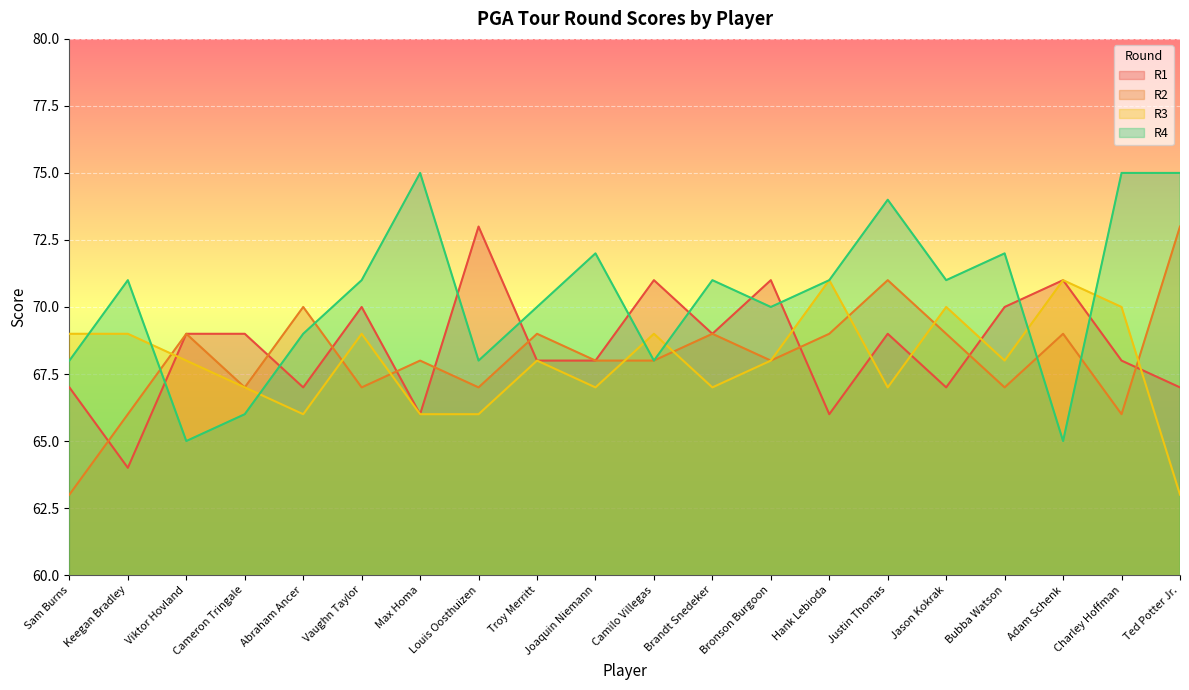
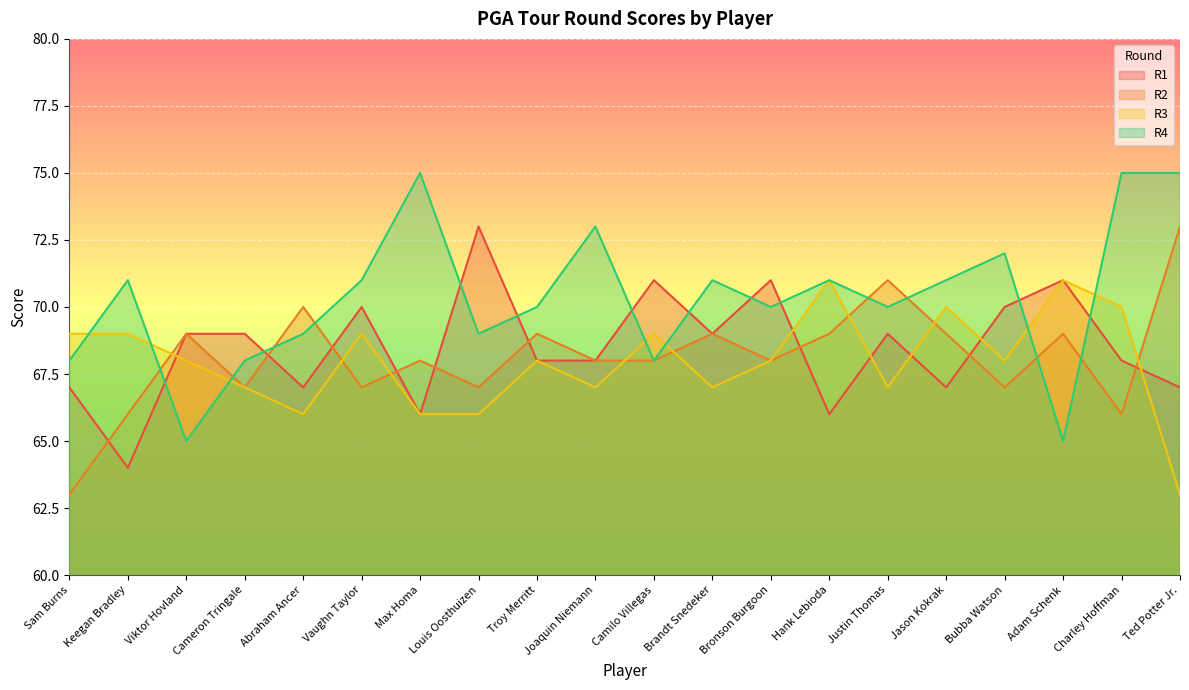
  {
    "R4": {
      "Sam Burns": 68,
      "Keegan Bradley": 71,
      "Viktor Hovland": 65,
-     "Cameron Tringale": 66,
+     "Cameron Tringale": 68,
      "Abraham Ancer": 69,
      "Vaughn Taylor": 71,
      "Max Homa": 75,
-     "Louis Oosthuizen": 68,
+     "Louis Oosthuizen": 69,
      "Troy Merritt": 70,
-     "Joaquin Niemann": 72,
+     "Joaquin Niemann": 73,
      "Brandt Snedeker": 71,
      "Bronson Burgoon": 70,
-     "Justin Thomas": 74,
+     "Justin Thomas": 70,
      "Jason Kokrak": 71,
      "Bubba Watson": 72,
      "Adam Schenk": 65,
      "Charley Hoffman": 75,
      "Ted Potter Jr.": 75
    }
  }
